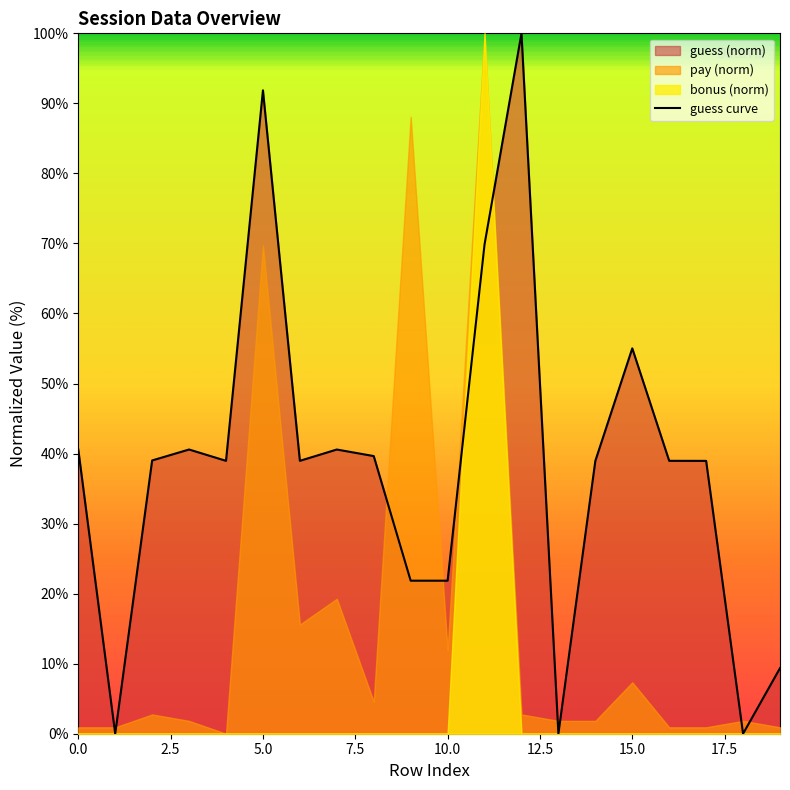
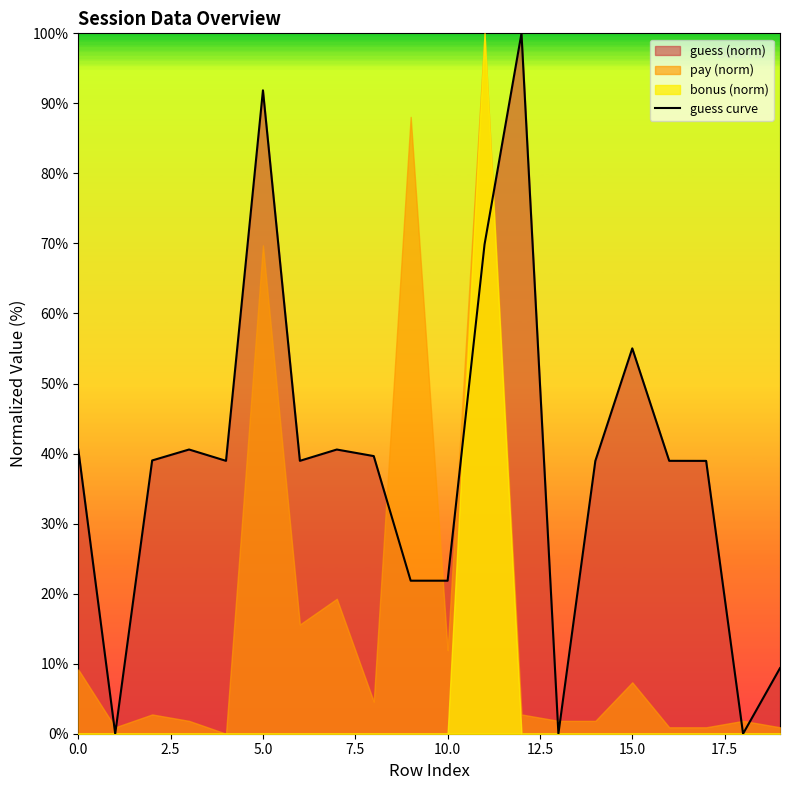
  {
    "guess (norm)": {
      "0.0": "41%",
      "5.0": "92%",
      "10.0": "22%",
      "15.0": "55%"
    },
    "pay (norm)": {
-     "0.0": "1%",
+     "0.0": "9%",
      "5.0": "70%",
      "10.0": "12%",
      "15.0": "7%"
    },
    "bonus (norm)": {
      "0.0": "0%",
      "5.0": "0%",
      "10.0": "0%",
      "15.0": "0%"
    }
  }
